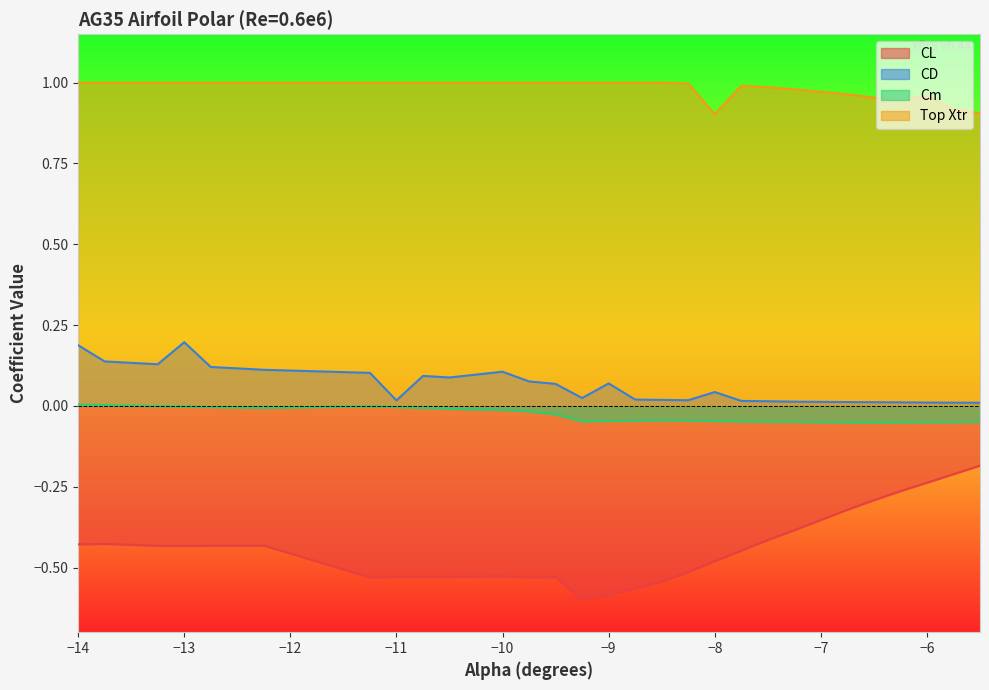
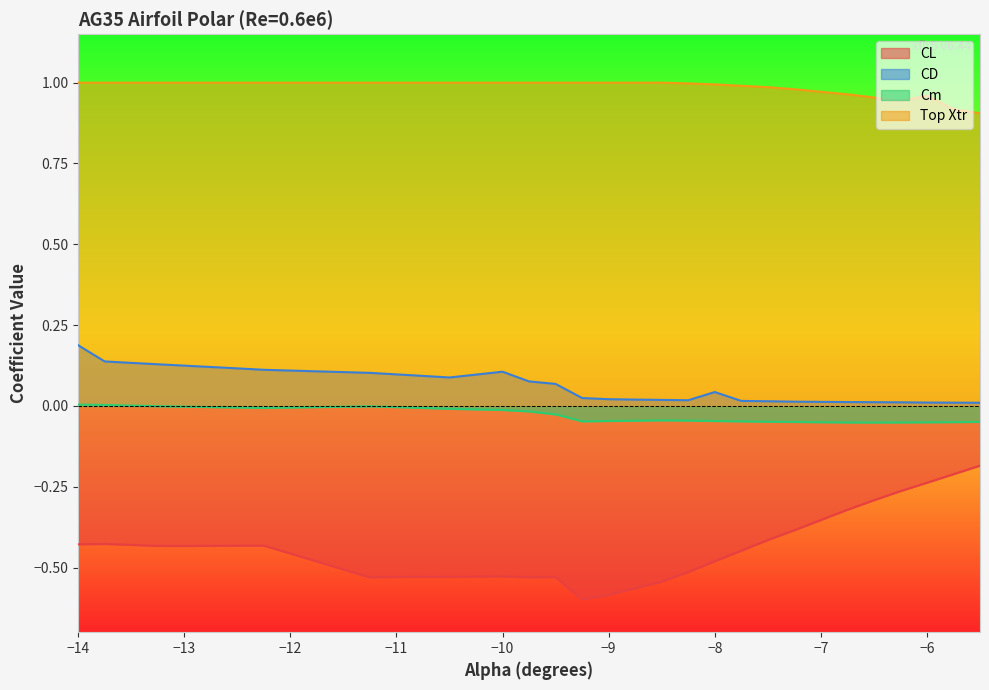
  {
    "CD": {
      "−14": 0.19,
-     "−13": 0.20,
-     "−11": 0.02,
+     "−13": 0.12,
+     "−11": 0.10,
      "−10": 0.11,
-     "−9": 0.07,
+     "−9": 0.02,
      "−8": 0.04,
      "−6": 0.01
    },
    "Top Xtr": {
      "−14": 1.00,
      "−13": 1.00,
      "−11": 1.00,
      "−10": 1.00,
      "−9": 1.00,
-     "−8": 0.90
+     "−8": 0.99
    }
  }
